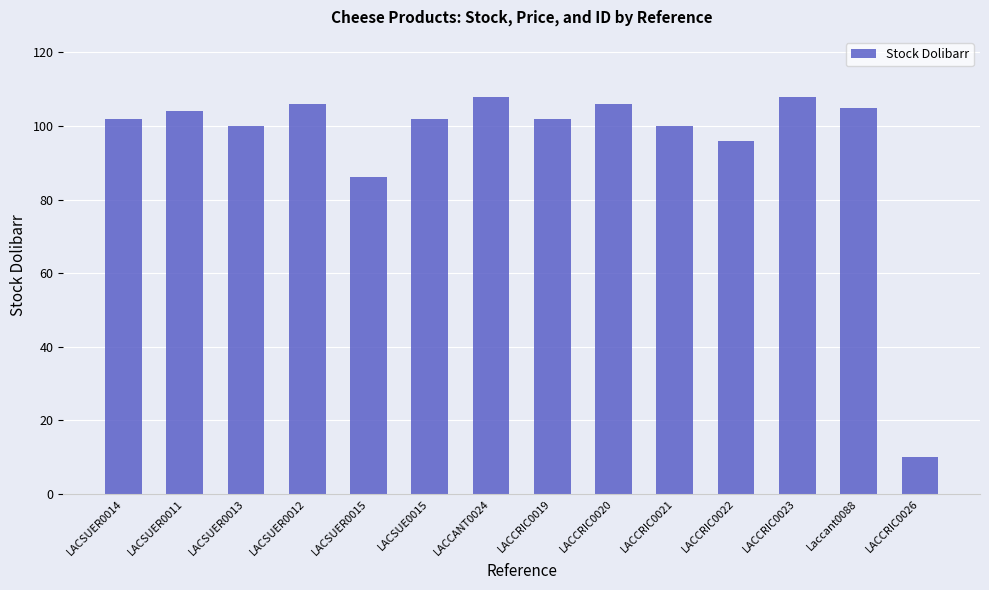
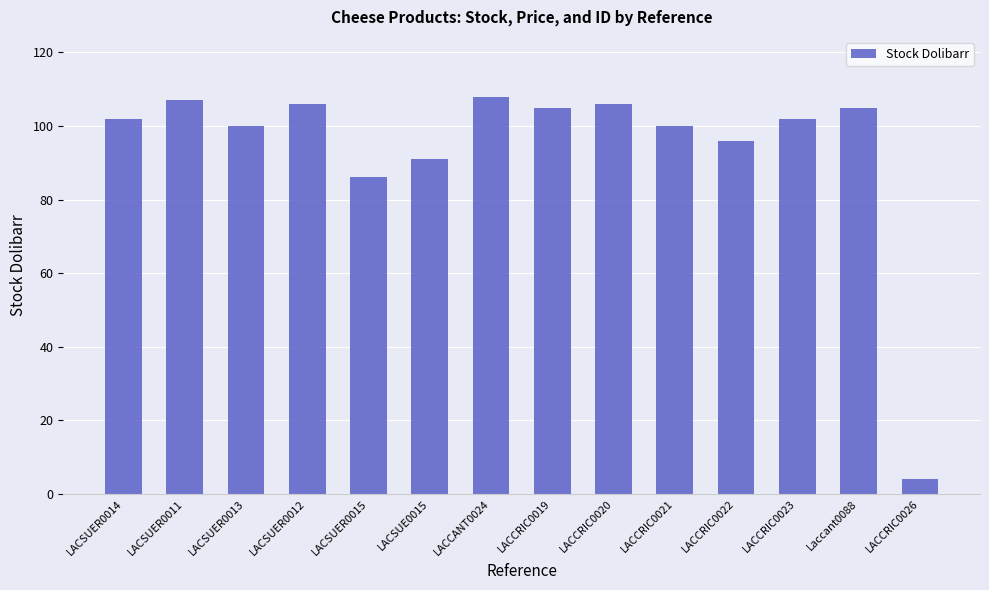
  {
    "LACSUER0014": 102,
-   "LACSUER0011": 104,
+   "LACSUER0011": 107,
    "LACSUER0013": 100,
    "LACSUER0012": 106,
    "LACSUER0015": 86,
-   "LACSUE0015": 102,
+   "LACSUE0015": 91,
    "LACCANT0024": 108,
-   "LACCRIC0019": 102,
+   "LACCRIC0019": 105,
    "LACCRIC0020": 106,
    "LACCRIC0021": 100,
    "LACCRIC0022": 96,
-   "LACCRIC0023": 108,
+   "LACCRIC0023": 102,
    "Laccant0088": 105,
-   "LACCRIC0026": 10
+   "LACCRIC0026": 4
  }
